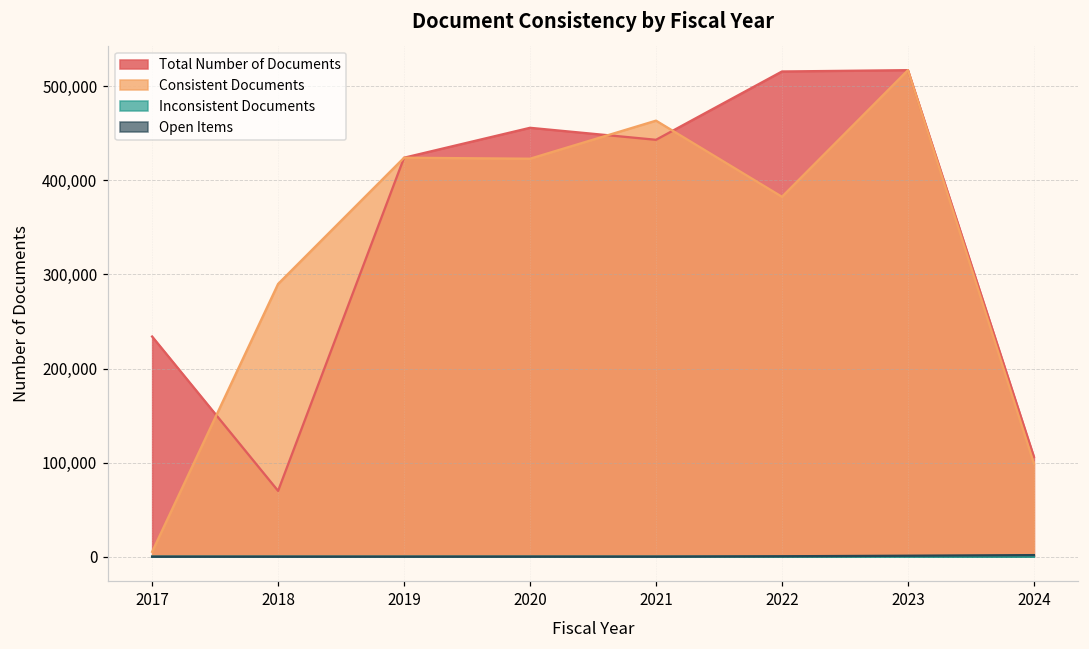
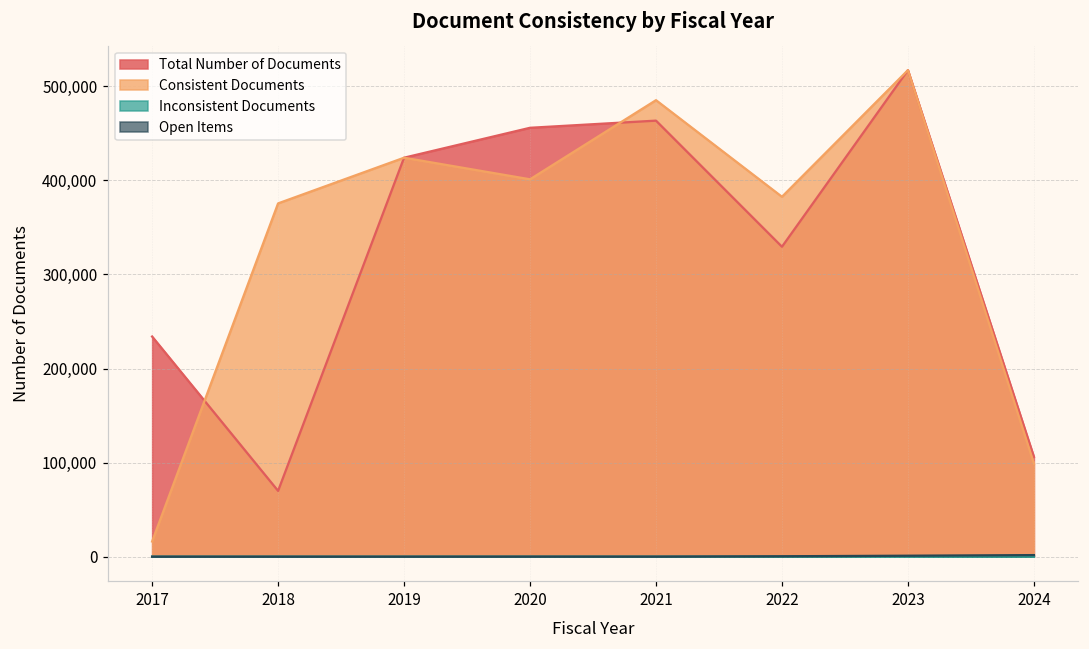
  {
    "Total Number of Documents": {
      "2017": "230,000",
      "2018": "70,000",
      "2020": "460,000",
-     "2021": "440,000",
-     "2022": "520,000",
+     "2021": "460,000",
+     "2022": "330,000",
      "2024": "110,000"
    },
    "Consistent Documents": {
-     "2017": "10,000",
-     "2018": "290,000",
-     "2020": "420,000",
-     "2021": "460,000",
+     "2017": "20,000",
+     "2018": "380,000",
+     "2020": "400,000",
+     "2021": "490,000",
      "2022": "380,000",
      "2024": "100,000"
    }
  }
